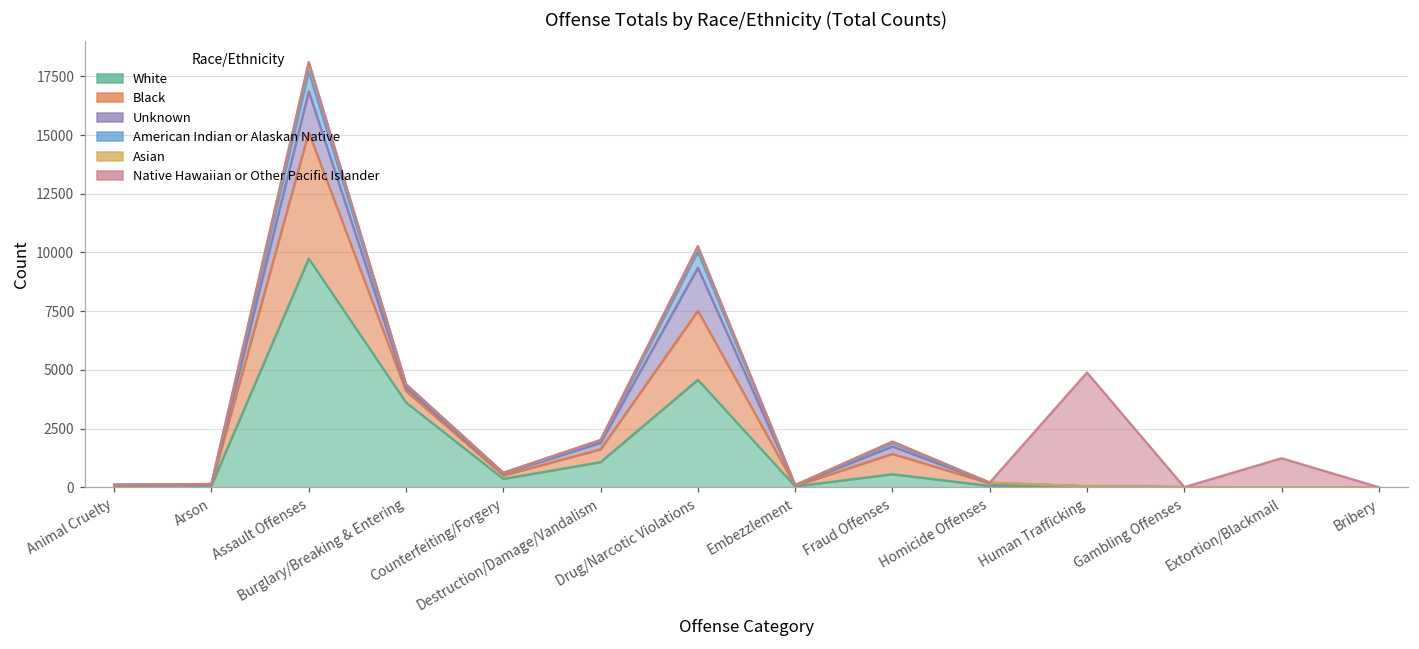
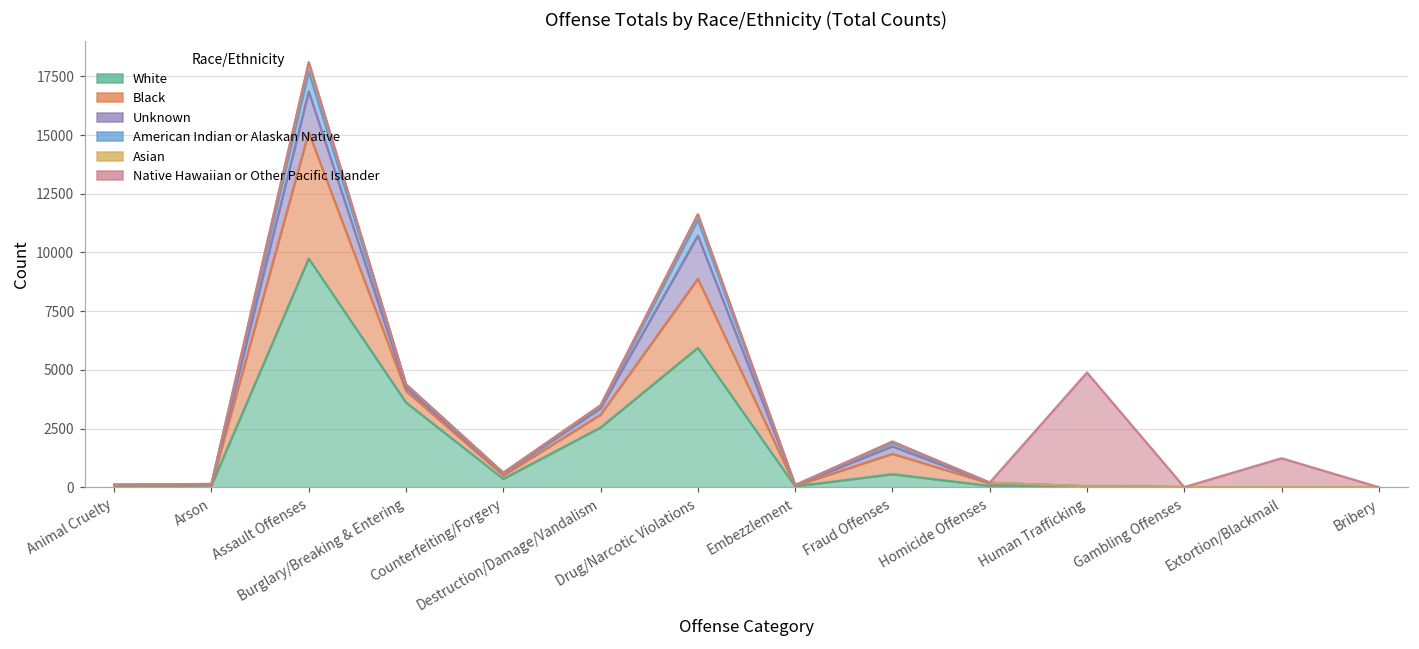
  {
    "White": {
      "Assault Offenses": 9700,
      "Burglary/Breaking & Entering": 3600,
      "Counterfeiting/Forgery": 400,
-     "Destruction/Damage/Vandalism": 1100,
-     "Drug/Narcotic Violations": 4600,
+     "Destruction/Damage/Vandalism": 2500,
+     "Drug/Narcotic Violations": 5900,
      "Fraud Offenses": 600
    },
    "Native Hawaiian or Other Pacific Islander": {
      "Human Trafficking": 4800,
      "Extortion/Blackmail": 1200
    }
  }
